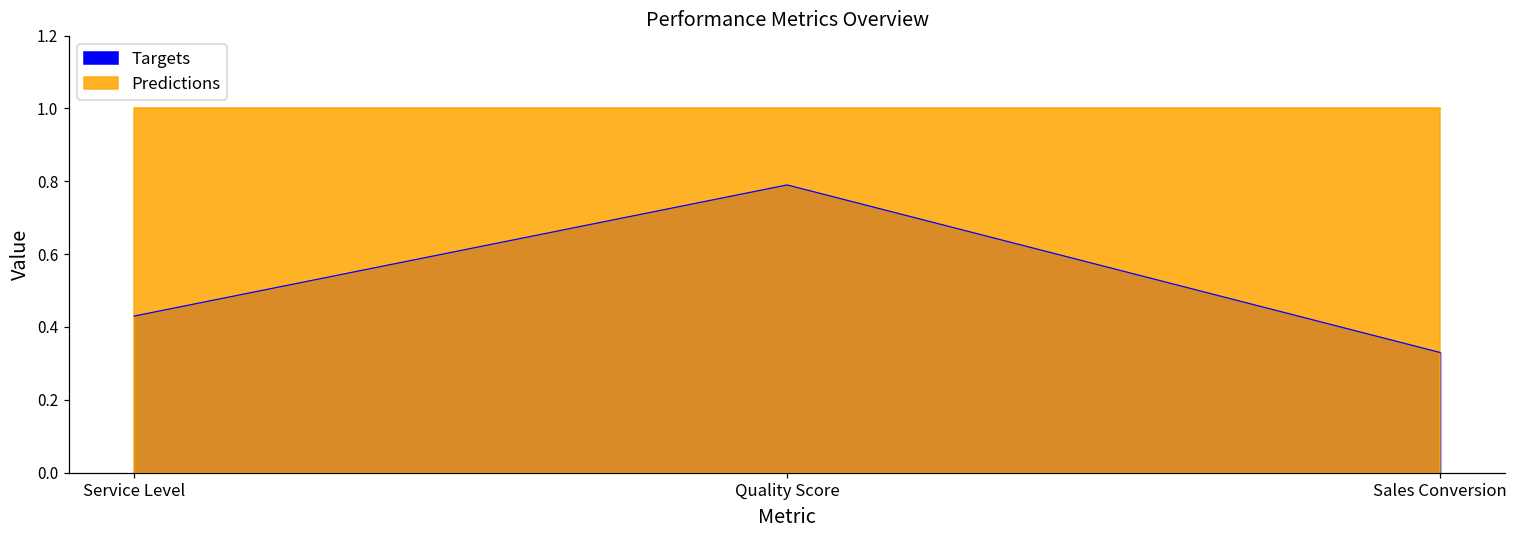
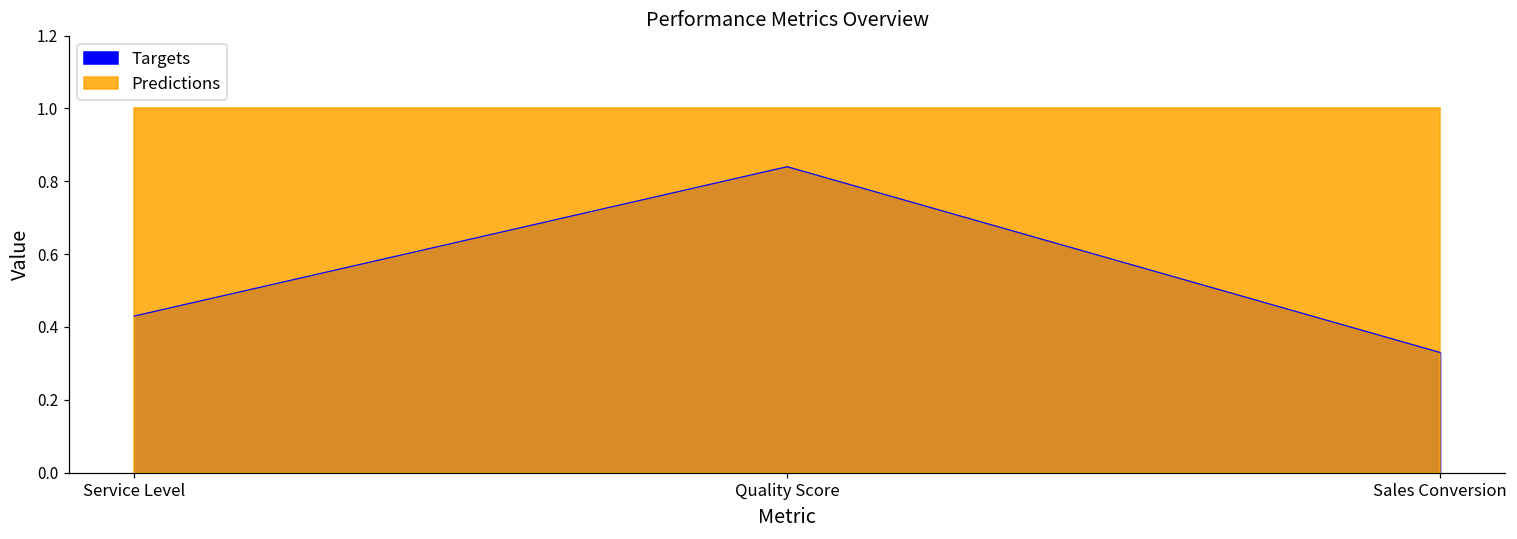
  {
    "Targets": {
      "Service Level": 0.43,
-     "Quality Score": 0.79,
+     "Quality Score": 0.84,
      "Sales Conversion": 0.33
    },
    "Predictions": {
      "Service Level": 1.00,
      "Quality Score": 1.00,
      "Sales Conversion": 1.00
    }
  }
